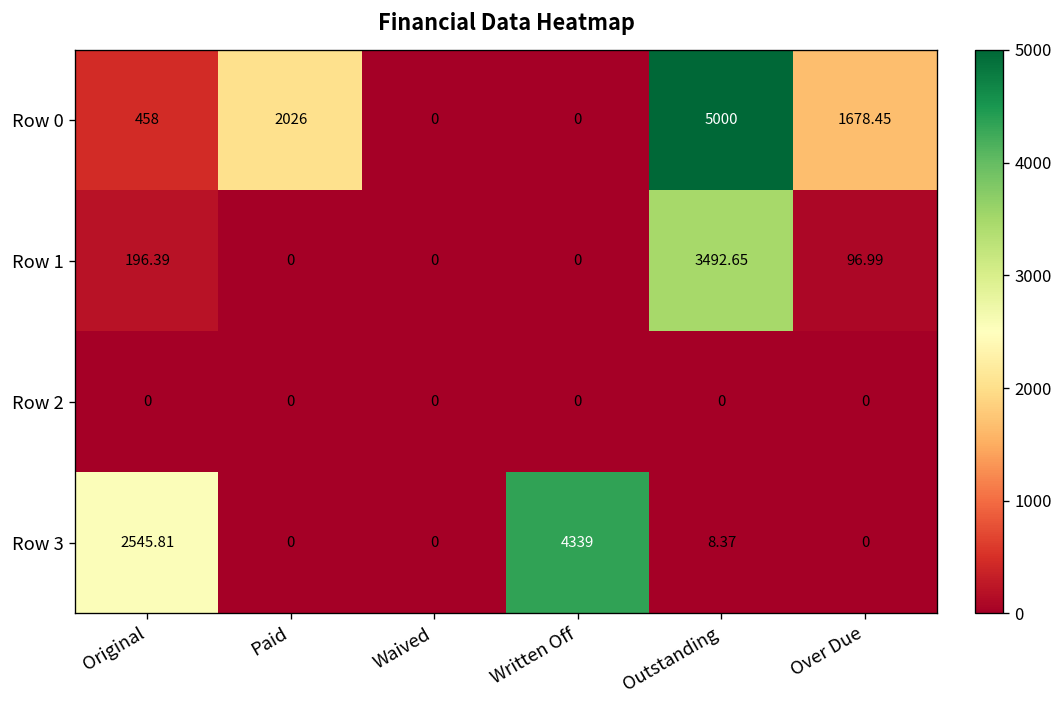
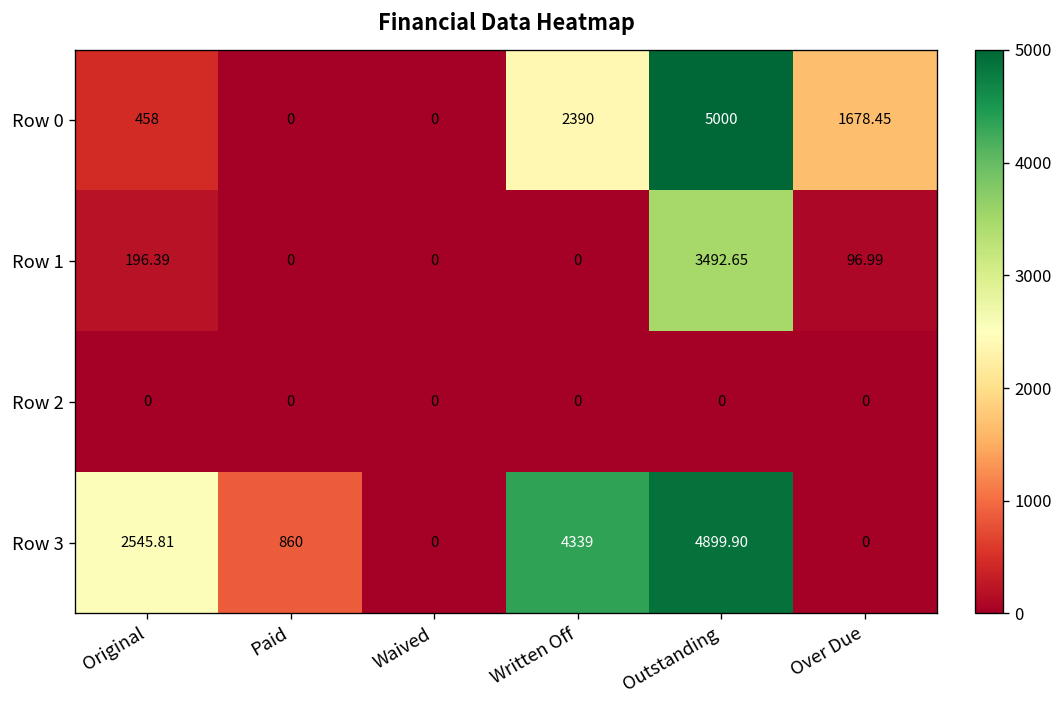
  {
    "Row 0": {
      "Original": 458,
-     "Paid": 2026,
+     "Paid": 0,
      "Waived": 0,
-     "Written Off": 0,
+     "Written Off": 2390,
      "Outstanding": 5000,
      "Over Due": 1678.45
    },
    "Row 1": {
      "Original": 196.39,
      "Paid": 0,
      "Waived": 0,
      "Written Off": 0,
      "Outstanding": 3492.65,
      "Over Due": 96.99
    },
    "Row 2": {
      "Original": 0,
      "Paid": 0,
      "Waived": 0,
      "Written Off": 0,
      "Outstanding": 0,
      "Over Due": 0
    },
    "Row 3": {
      "Original": 2545.81,
-     "Paid": 0,
+     "Paid": 860,
      "Waived": 0,
      "Written Off": 4339,
-     "Outstanding": 8.37,
+     "Outstanding": 4899.90,
      "Over Due": 0
    }
  }
